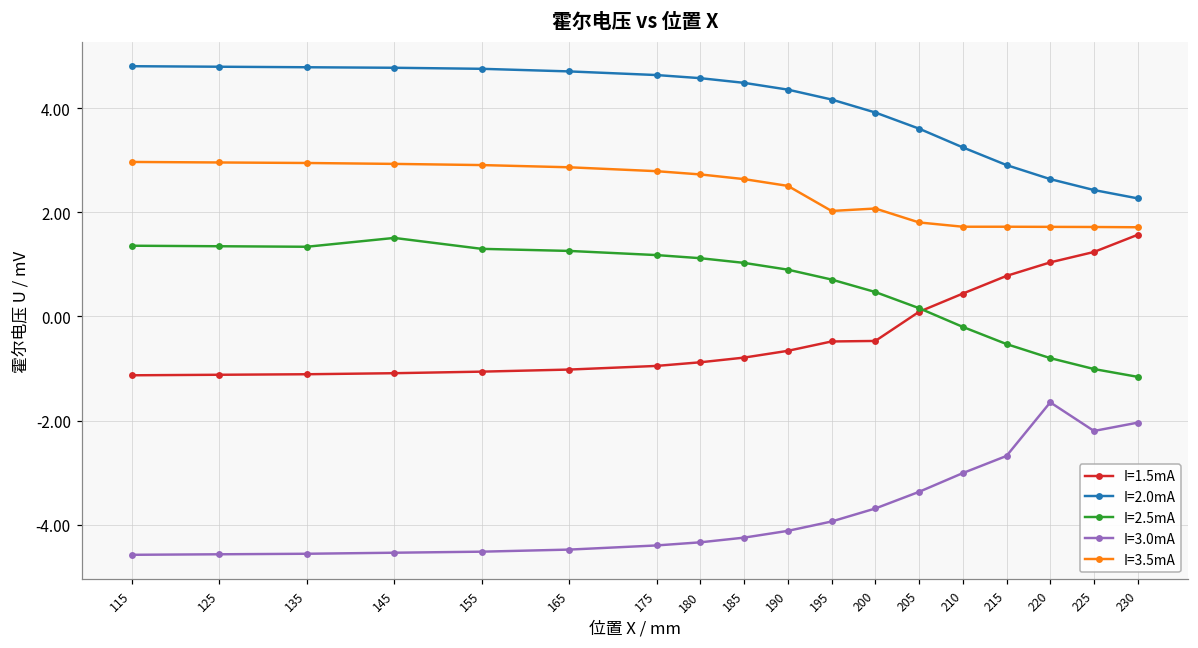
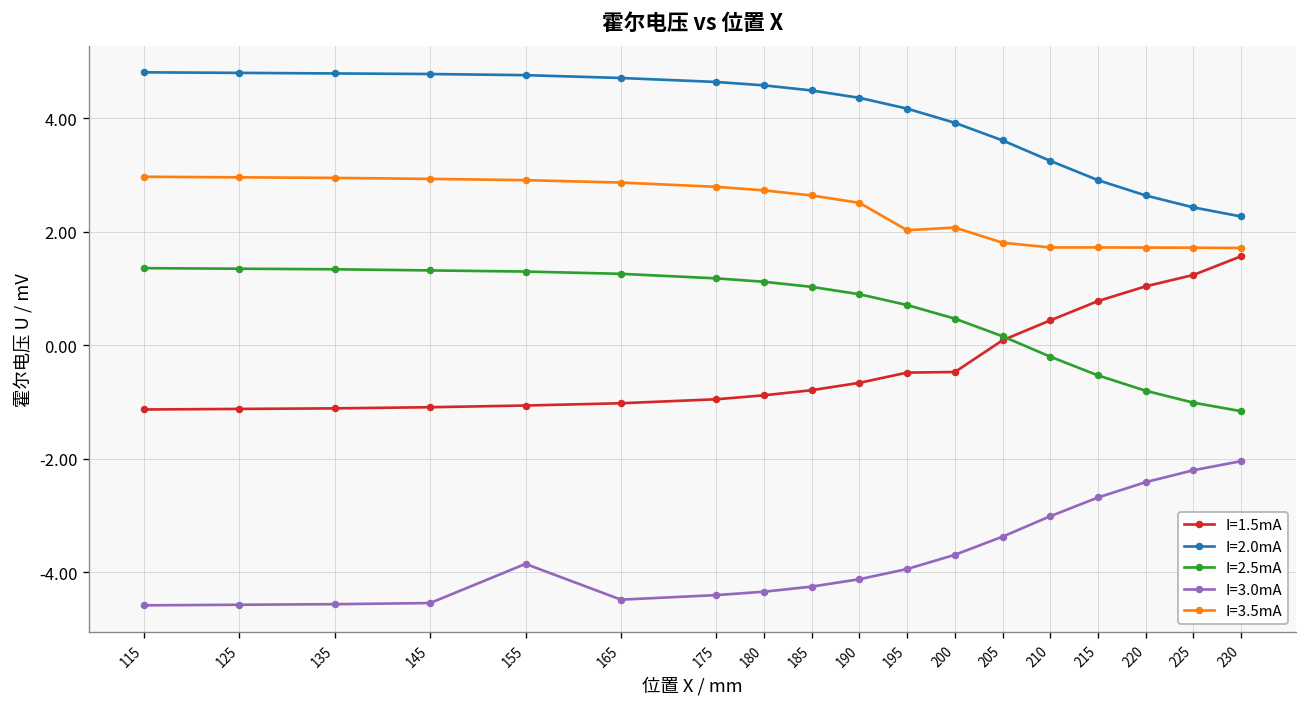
  {
    "I=1.5mA": {
      "115": -1.1,
      "125": -1.1,
      "135": -1.1,
      "145": -1.1,
      "155": -1.1,
      "165": -1.0,
      "175": -1.0,
      "180": -0.9,
      "185": -0.8,
      "190": -0.7,
      "195": -0.5,
      "200": -0.5,
      "205": 0.1,
      "210": 0.4,
      "215": 0.8,
      "220": 1.0,
      "225": 1.2,
      "230": 1.6
    },
    "I=2.0mA": {
      "115": 4.8,
      "125": 4.8,
      "135": 4.8,
      "145": 4.8,
      "155": 4.8,
      "165": 4.7,
      "175": 4.6,
      "180": 4.6,
      "185": 4.5,
      "190": 4.4,
      "195": 4.2,
      "200": 3.9,
      "205": 3.6,
      "210": 3.3,
      "215": 2.9,
      "220": 2.6,
      "225": 2.4,
      "230": 2.3
    },
    "I=2.5mA": {
      "115": 1.4,
      "125": 1.4,
      "135": 1.3,
-     "145": 1.5,
+     "145": 1.3,
      "155": 1.3,
      "165": 1.3,
      "175": 1.2,
      "180": 1.1,
      "185": 1.0,
      "190": 0.9,
      "195": 0.7,
      "200": 0.5,
      "205": 0.2,
      "210": -0.2,
      "215": -0.5,
      "220": -0.8,
      "225": -1.0,
      "230": -1.2
    },
    "I=3.0mA": {
      "115": -4.6,
      "125": -4.6,
      "135": -4.6,
      "145": -4.5,
-     "155": -4.5,
+     "155": -3.9,
      "165": -4.5,
      "175": -4.4,
      "180": -4.3,
      "185": -4.3,
      "190": -4.1,
      "195": -3.9,
      "200": -3.7,
      "205": -3.4,
      "210": -3.0,
      "215": -2.7,
-     "220": -1.7,
+     "220": -2.4,
      "225": -2.2,
      "230": -2.0
    },
    "I=3.5mA": {
      "115": 3.0,
      "125": 3.0,
      "135": 3.0,
      "145": 2.9,
      "155": 2.9,
      "165": 2.9,
      "175": 2.8,
      "180": 2.7,
      "185": 2.6,
      "190": 2.5,
      "195": 2.0,
      "200": 2.1,
      "205": 1.8,
      "210": 1.7,
      "215": 1.7,
      "220": 1.7,
      "225": 1.7,
      "230": 1.7
    }
  }
